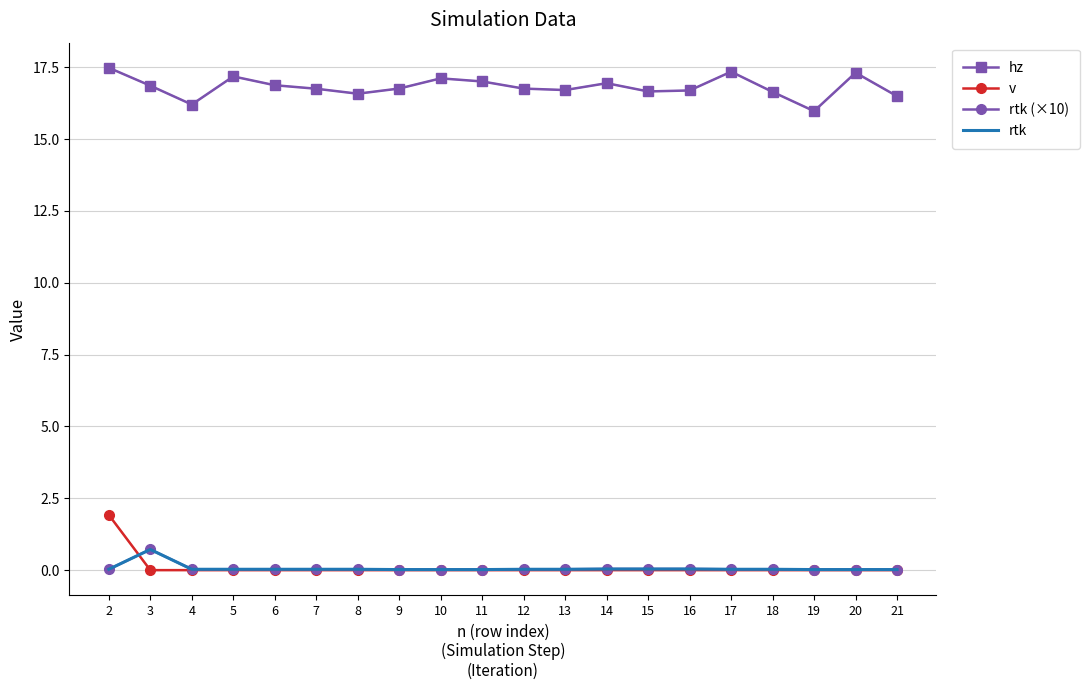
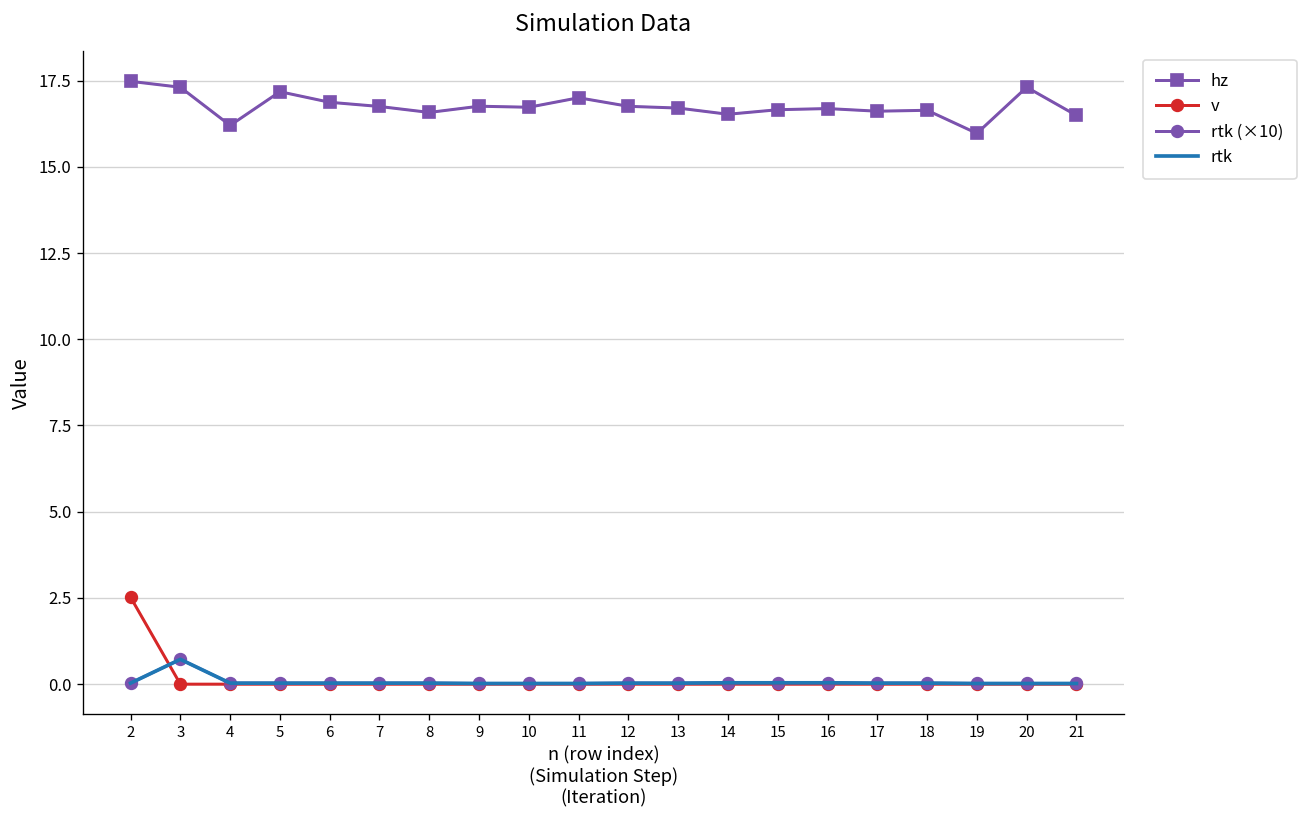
  {
    "hz": {
      "2": 17.5,
-     "3": 16.9,
+     "3": 17.3,
      "4": 16.2,
      "5": 17.2,
      "6": 16.9,
      "7": 16.7,
      "8": 16.6,
      "9": 16.8,
-     "10": 17.1,
+     "10": 16.7,
      "11": 17.0,
      "12": 16.8,
      "13": 16.7,
-     "14": 16.9,
+     "14": 16.5,
      "15": 16.7,
      "16": 16.7,
-     "17": 17.3,
+     "17": 16.6,
      "18": 16.6,
      "19": 16.0,
      "20": 17.3,
      "21": 16.5
    },
    "v": {
-     "2": 1.9,
+     "2": 2.5,
      "3": 0.0
    },
    "rtk": {
      "2": 0.0,
      "3": 0.7
    }
  }
